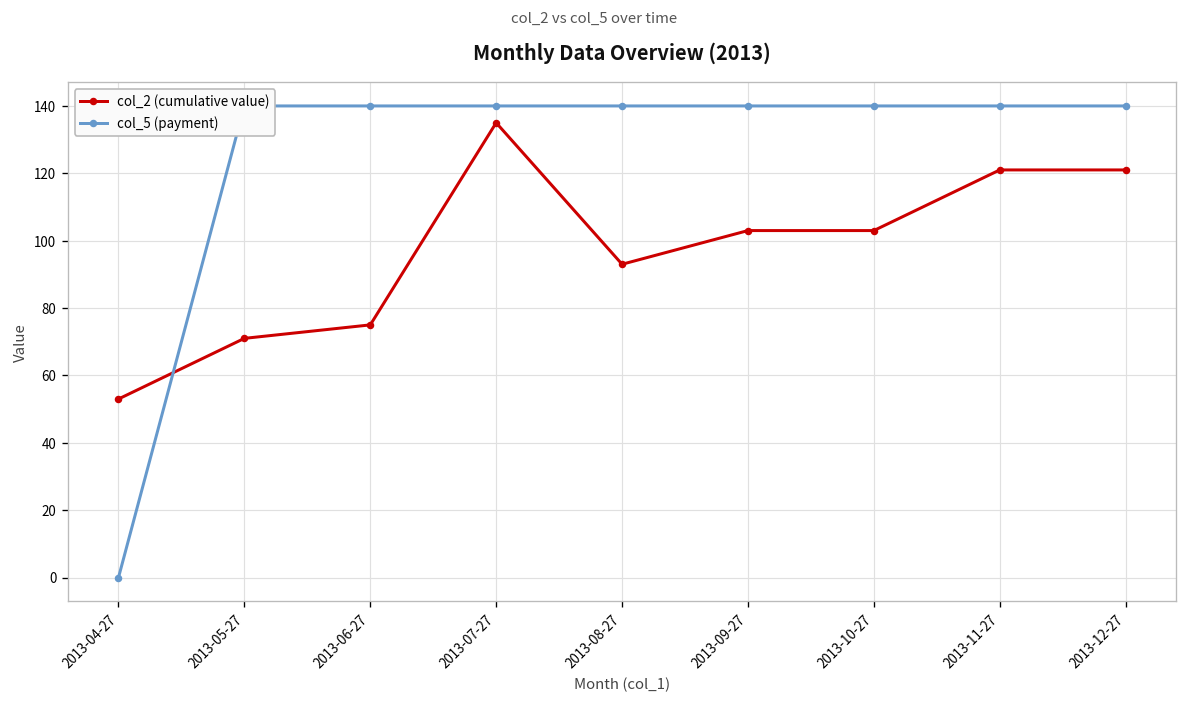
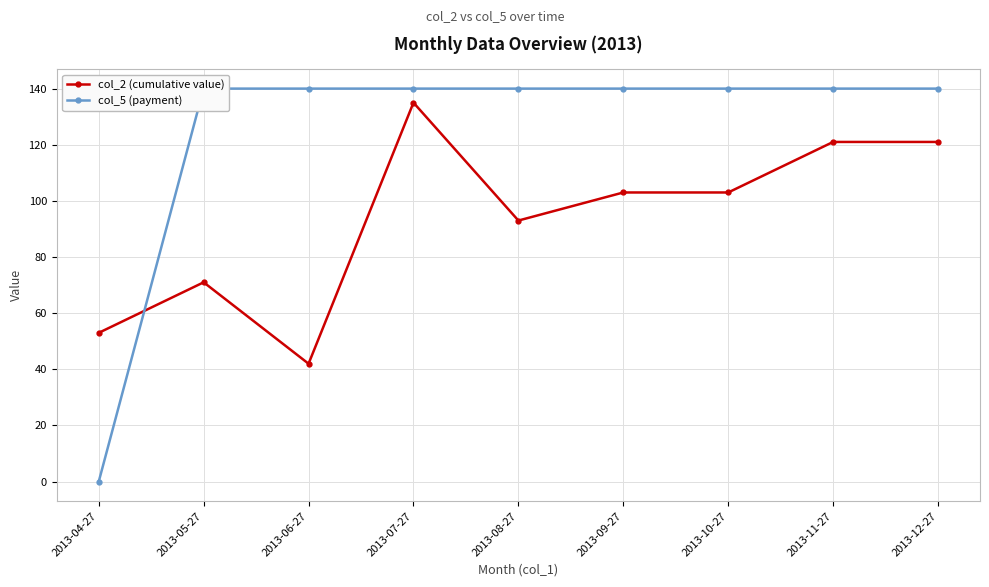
  {
    "col_2 (cumulative value)": {
      "2013-04-27": 53,
      "2013-05-27": 71,
-     "2013-06-27": 75,
+     "2013-06-27": 42,
      "2013-07-27": 135,
      "2013-08-27": 93,
      "2013-09-27": 103,
      "2013-10-27": 103,
      "2013-11-27": 121,
      "2013-12-27": 121
    },
    "col_5 (payment)": {
      "2013-04-27": 0,
      "2013-06-27": 140,
      "2013-07-27": 140,
      "2013-08-27": 140,
      "2013-09-27": 140,
      "2013-10-27": 140,
      "2013-11-27": 140,
      "2013-12-27": 140
    }
  }
